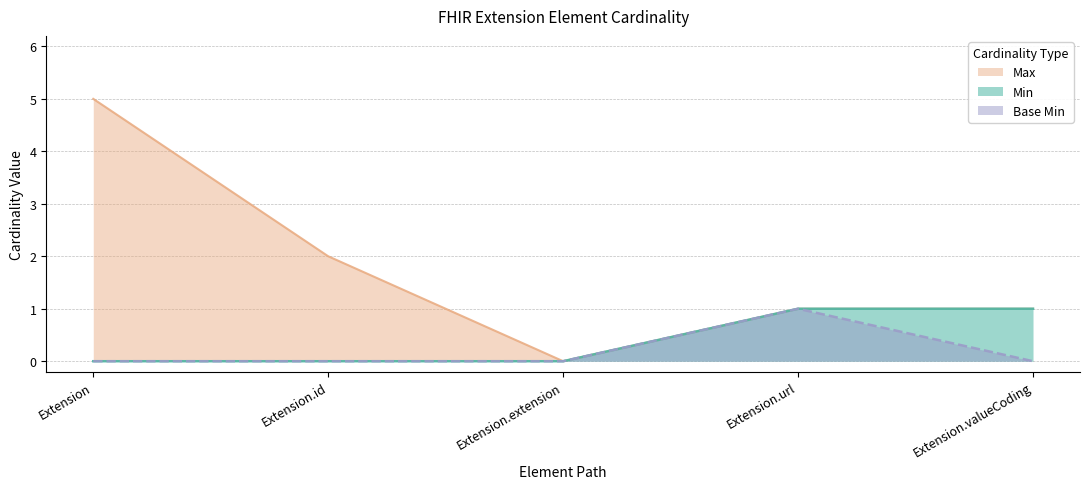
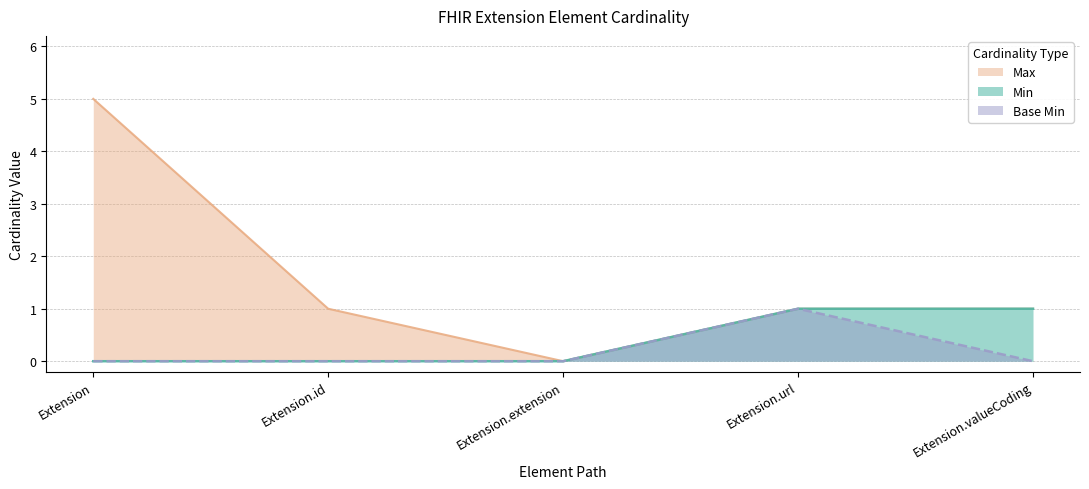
  {
    "Max": {
      "Extension": 5,
-     "Extension.id": 2
+     "Extension.id": 1
    },
    "Base Min": {
      "Extension.valueCoding": 0
    }
  }
